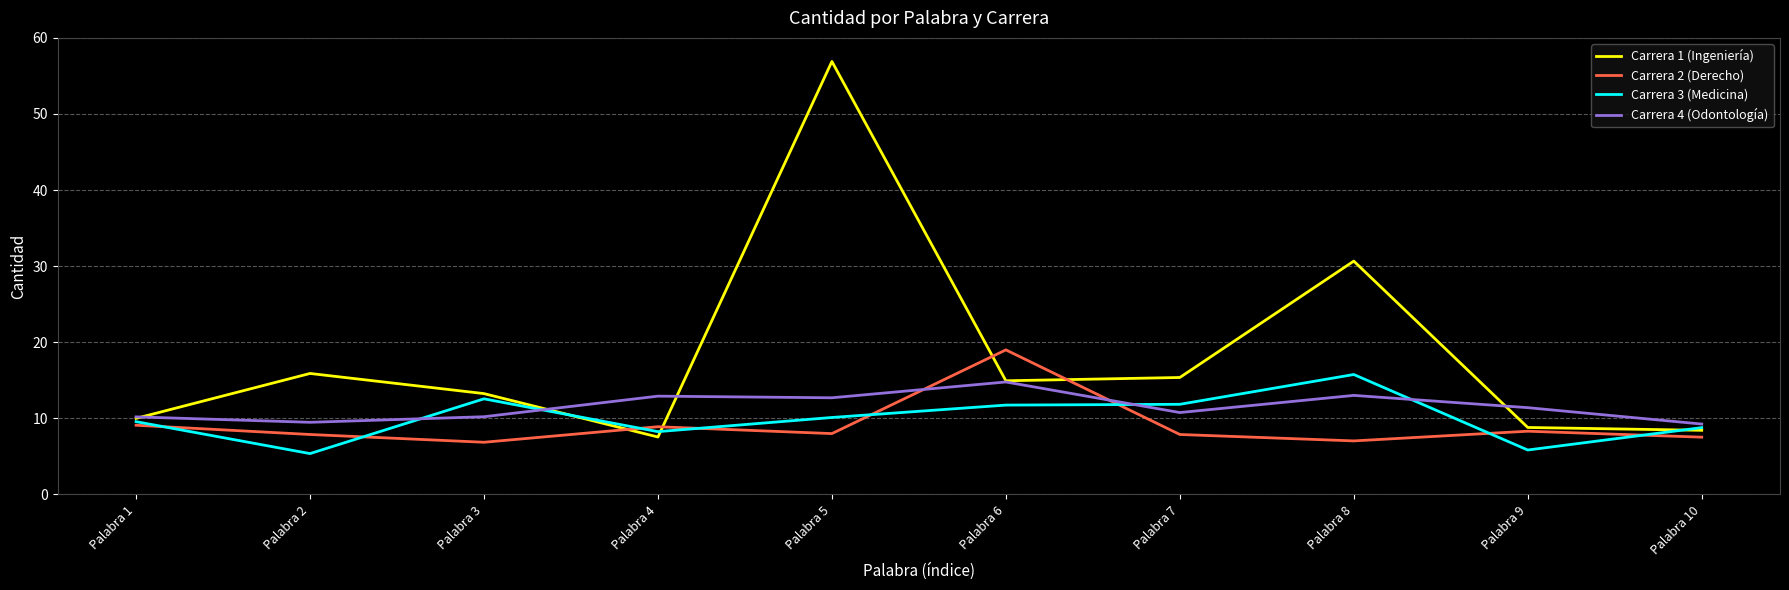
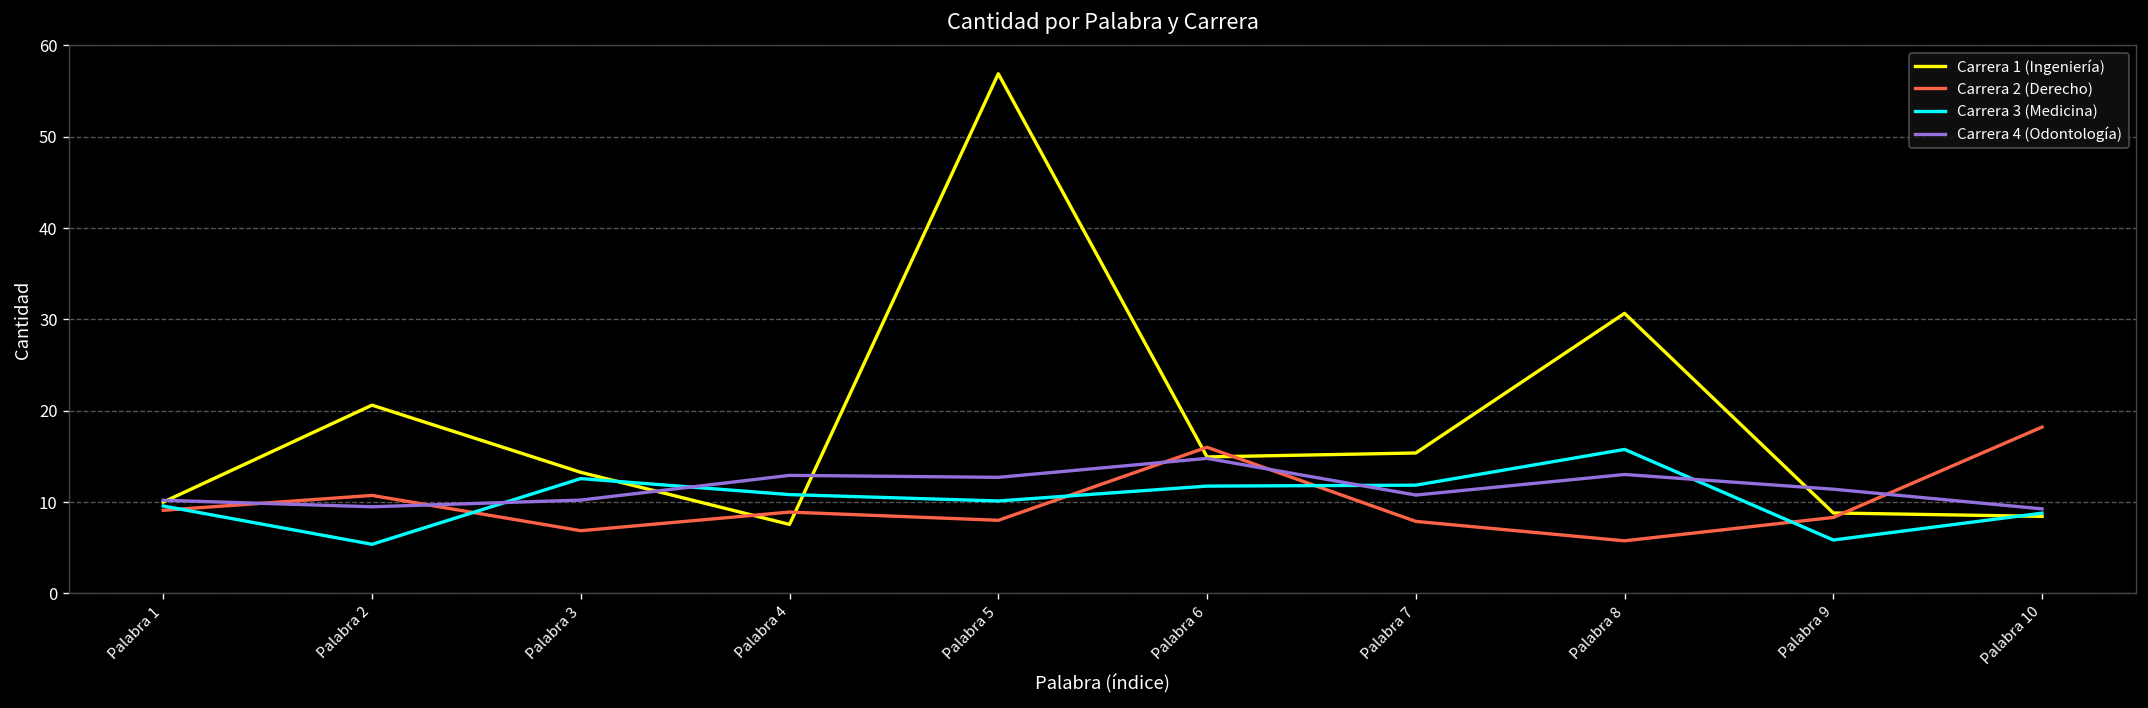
  {
    "Carrera 1 (Ingeniería)": {
-     "Palabra 2": 16,
+     "Palabra 2": 21,
      "Palabra 3": 13,
      "Palabra 4": 8,
      "Palabra 5": 57,
      "Palabra 7": 15,
      "Palabra 8": 31,
      "Palabra 9": 9,
      "Palabra 10": 8
    },
    "Carrera 2 (Derecho)": {
      "Palabra 1": 9,
-     "Palabra 2": 8,
+     "Palabra 2": 11,
      "Palabra 3": 7,
      "Palabra 4": 9,
      "Palabra 5": 8,
-     "Palabra 6": 19,
+     "Palabra 6": 16,
      "Palabra 7": 8,
-     "Palabra 8": 7,
+     "Palabra 8": 6,
      "Palabra 9": 8,
-     "Palabra 10": 8
+     "Palabra 10": 18
    },
    "Carrera 3 (Medicina)": {
      "Palabra 1": 10,
      "Palabra 2": 5,
      "Palabra 3": 13,
-     "Palabra 4": 8,
+     "Palabra 4": 11,
      "Palabra 5": 10,
      "Palabra 6": 12,
      "Palabra 7": 12,
      "Palabra 8": 16,
      "Palabra 9": 6,
      "Palabra 10": 9
    },
    "Carrera 4 (Odontología)": {
      "Palabra 2": 9,
      "Palabra 3": 10,
      "Palabra 4": 13,
      "Palabra 5": 13,
      "Palabra 7": 11,
      "Palabra 8": 13,
      "Palabra 9": 11,
      "Palabra 10": 9
    }
  }
